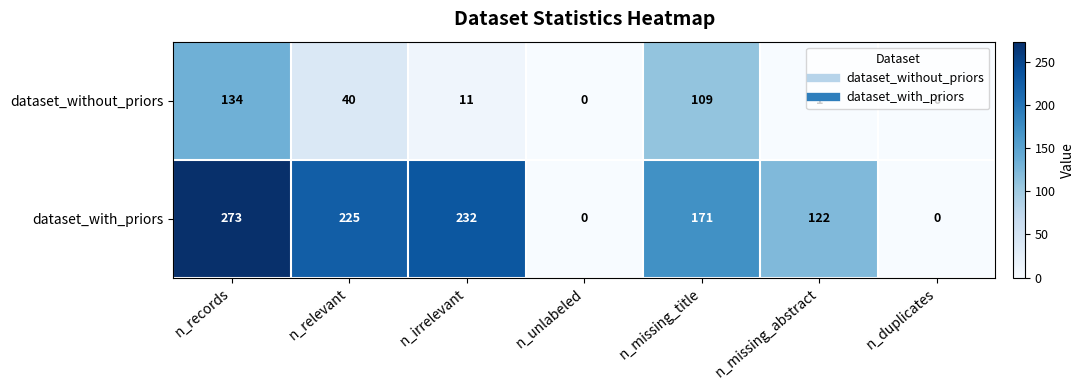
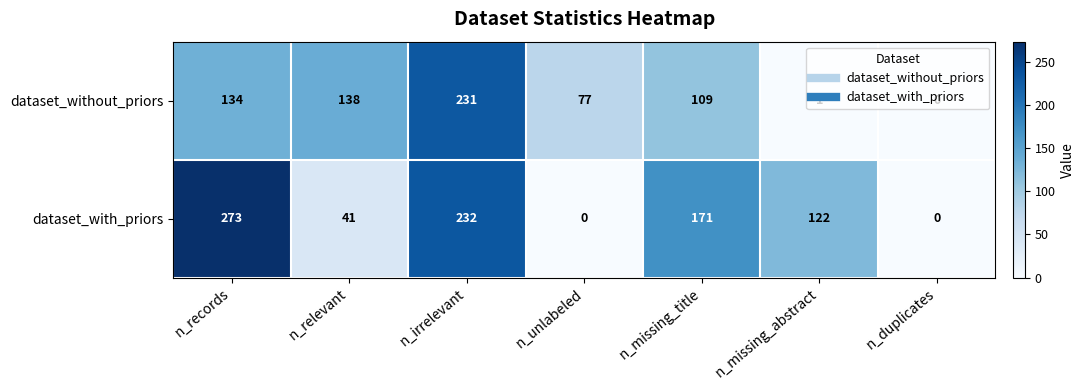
  {
    "dataset_without_priors": {
      "n_records": 134,
-     "n_relevant": 40,
-     "n_irrelevant": 11,
-     "n_unlabeled": 0,
+     "n_relevant": 138,
+     "n_irrelevant": 231,
+     "n_unlabeled": 77,
      "n_missing_title": 109
    },
    "dataset_with_priors": {
      "n_records": 273,
-     "n_relevant": 225,
+     "n_relevant": 41,
      "n_irrelevant": 232,
      "n_unlabeled": 0,
      "n_missing_title": 171,
      "n_missing_abstract": 122,
      "n_duplicates": 0
    }
  }
